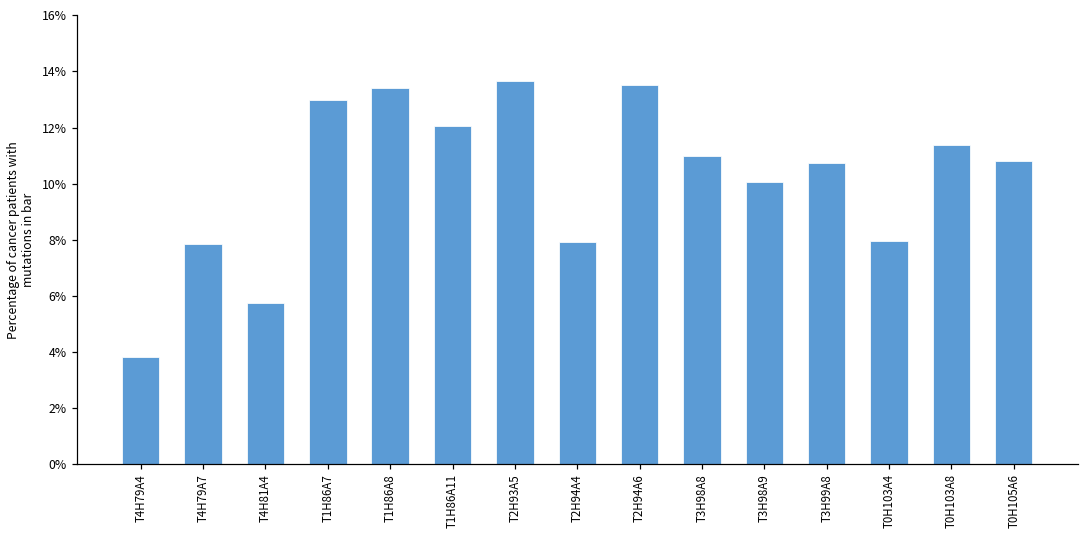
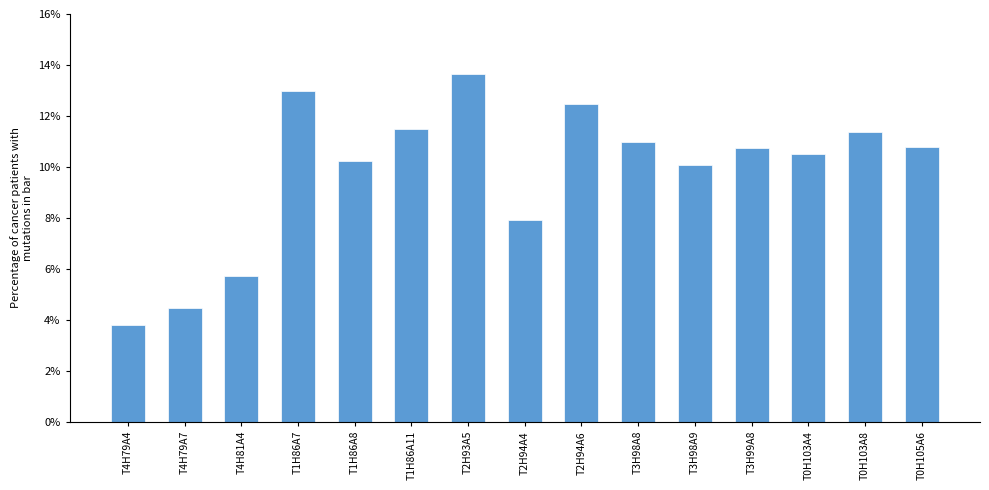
  {
    "T4H79A4": "3.8%",
-   "T4H79A7": "7.8%",
+   "T4H79A7": "4.5%",
    "T4H81A4": "5.7%",
    "T1H86A7": "13.0%",
-   "T1H86A8": "13.4%",
-   "T1H86A11": "12.0%",
+   "T1H86A8": "10.3%",
+   "T1H86A11": "11.5%",
    "T2H93A5": "13.7%",
    "T2H94A4": "7.9%",
-   "T2H94A6": "13.5%",
+   "T2H94A6": "12.5%",
    "T3H98A8": "11.0%",
    "T3H98A9": "10.1%",
    "T3H99A8": "10.7%",
-   "T0H103A4": "8.0%",
+   "T0H103A4": "10.5%",
    "T0H103A8": "11.4%",
    "T0H105A6": "10.8%"
  }
